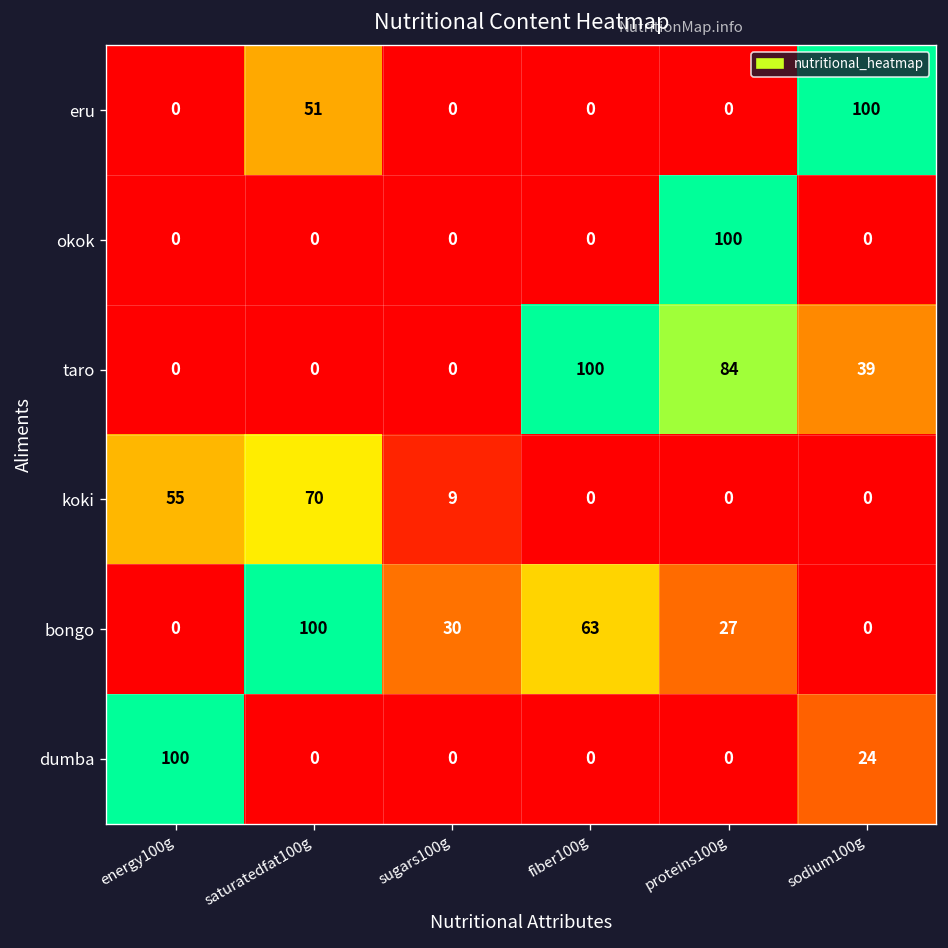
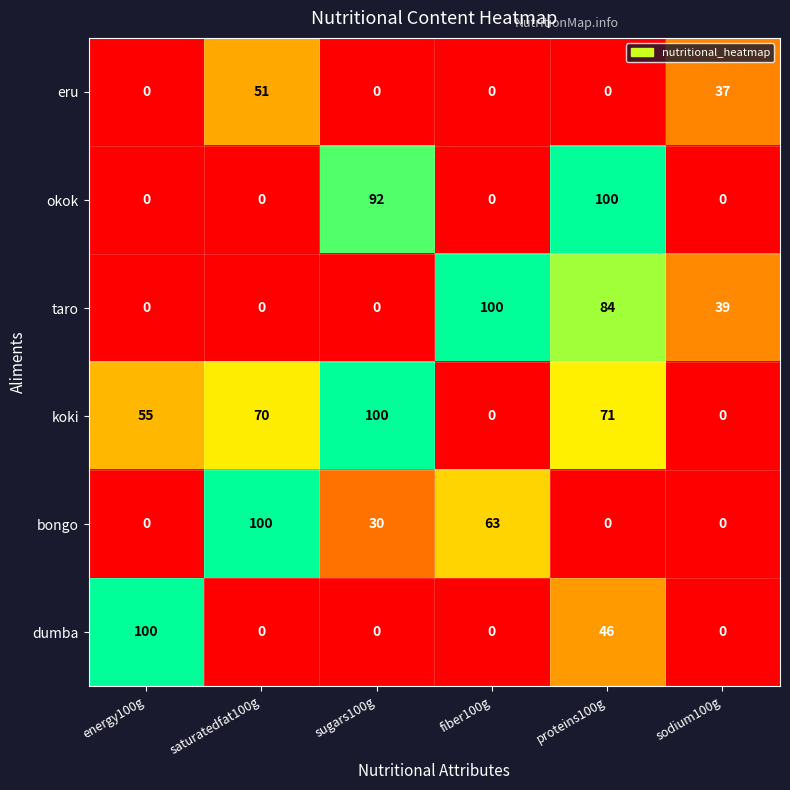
  {
    "eru": {
      "energy100g": 0,
      "saturatedfat100g": 51,
      "sugars100g": 0,
      "fiber100g": 0,
      "proteins100g": 0,
-     "sodium100g": 100
+     "sodium100g": 37
    },
    "okok": {
      "energy100g": 0,
      "saturatedfat100g": 0,
-     "sugars100g": 0,
+     "sugars100g": 92,
      "fiber100g": 0,
      "proteins100g": 100,
      "sodium100g": 0
    },
    "taro": {
      "energy100g": 0,
      "saturatedfat100g": 0,
      "sugars100g": 0,
      "fiber100g": 100,
      "proteins100g": 84,
      "sodium100g": 39
    },
    "koki": {
      "energy100g": 55,
      "saturatedfat100g": 70,
-     "sugars100g": 9,
+     "sugars100g": 100,
      "fiber100g": 0,
-     "proteins100g": 0,
+     "proteins100g": 71,
      "sodium100g": 0
    },
    "bongo": {
      "energy100g": 0,
      "saturatedfat100g": 100,
      "sugars100g": 30,
      "fiber100g": 63,
-     "proteins100g": 27,
+     "proteins100g": 0,
      "sodium100g": 0
    },
    "dumba": {
      "energy100g": 100,
      "saturatedfat100g": 0,
      "sugars100g": 0,
      "fiber100g": 0,
-     "proteins100g": 0,
-     "sodium100g": 24
+     "proteins100g": 46,
+     "sodium100g": 0
    }
  }
